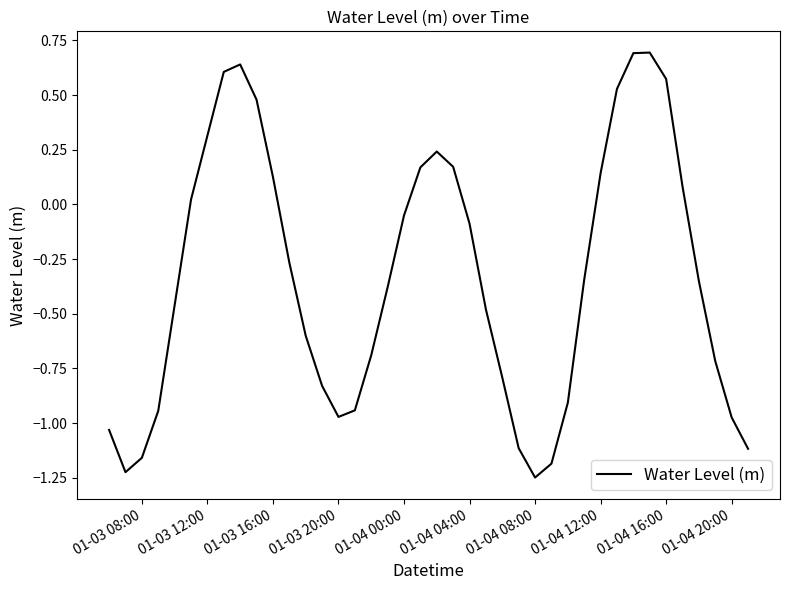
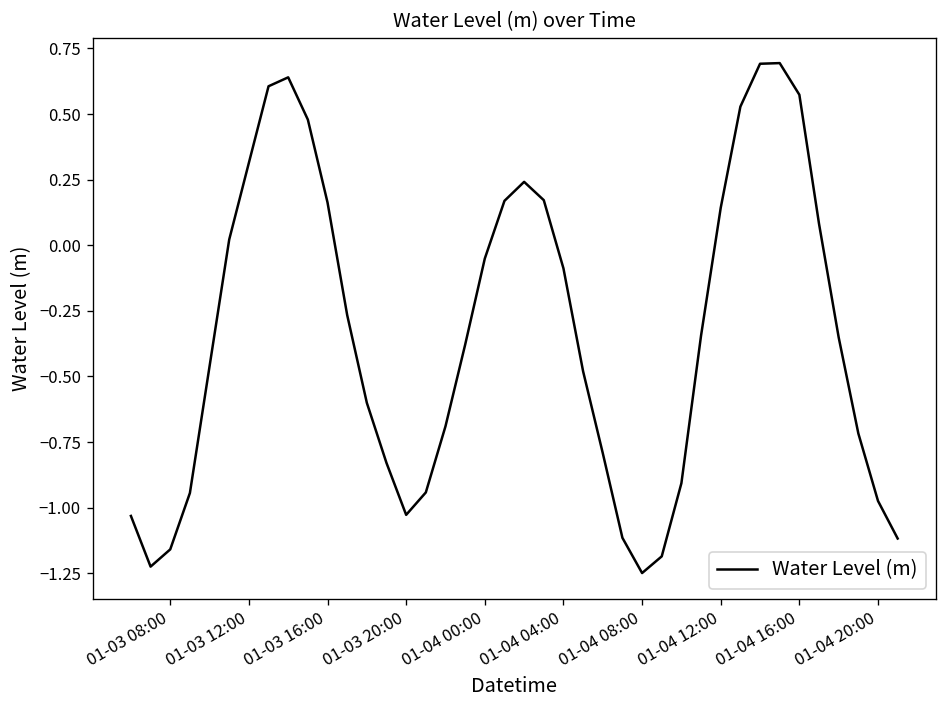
  {
    "01-03 08:00": -1.16,
    "01-03 12:00": 0.31,
-   "01-03 16:00": 0.13,
-   "01-03 20:00": -0.97,
+   "01-03 16:00": 0.16,
+   "01-03 20:00": -1.03,
    "01-04 00:00": -0.05,
    "01-04 04:00": -0.09,
    "01-04 08:00": -1.25,
    "01-04 12:00": 0.14,
    "01-04 16:00": 0.57,
    "01-04 20:00": -0.97
  }
